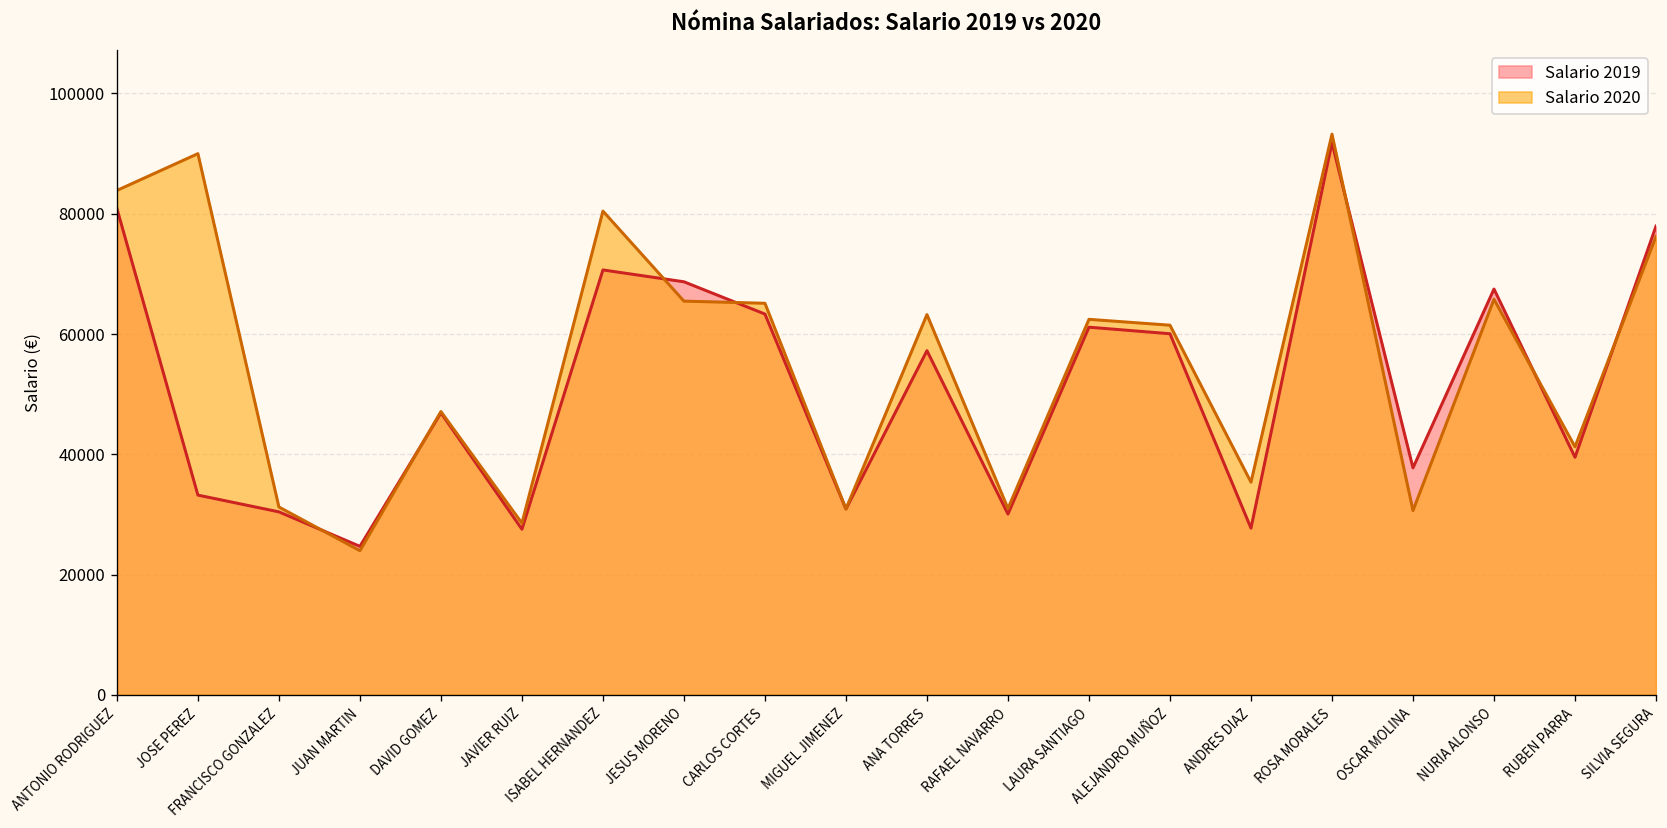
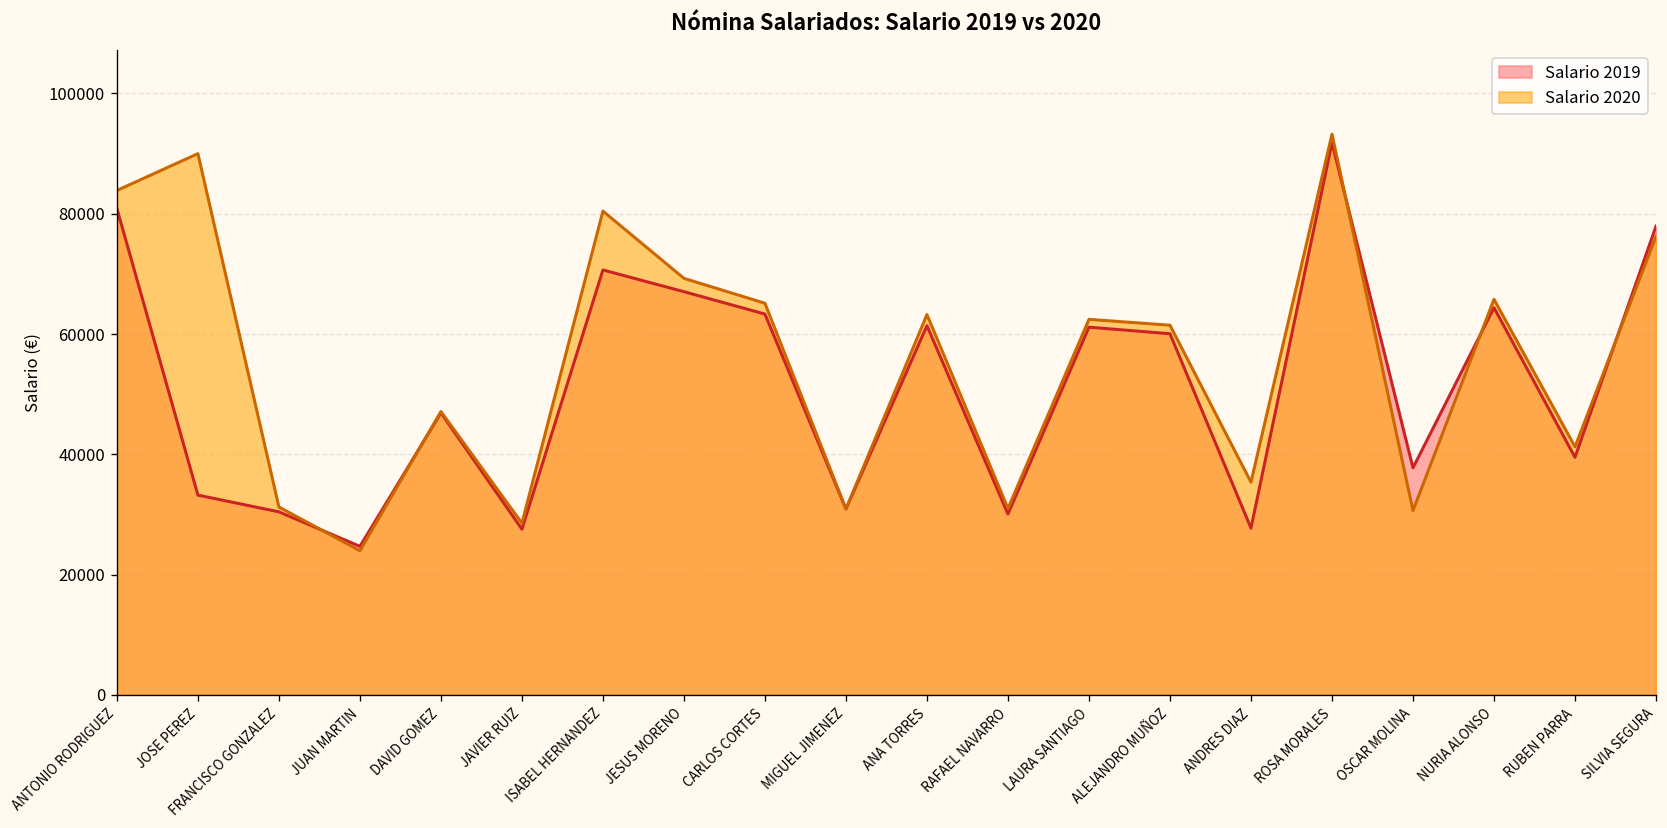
  {
    "Salario 2019": {
      "ANTONIO RODRIGUEZ": 81000,
      "JOSE PEREZ": 33000,
      "FRANCISCO GONZALEZ": 30000,
      "JUAN MARTIN": 25000,
      "JAVIER RUIZ": 28000,
      "ISABEL HERNANDEZ": 71000,
-     "JESUS MORENO": 69000,
+     "JESUS MORENO": 67000,
      "CARLOS CORTES": 63000,
-     "ANA TORRES": 57000,
+     "ANA TORRES": 61000,
      "RAFAEL NAVARRO": 30000,
      "LAURA SANTIAGO": 61000,
      "ALEJANDRO MUÑOZ": 60000,
      "ANDRES DIAZ": 28000,
      "ROSA MORALES": 92000,
      "OSCAR MOLINA": 38000,
-     "NURIA ALONSO": 67000,
+     "NURIA ALONSO": 64000,
      "RUBEN PARRA": 40000,
      "SILVIA SEGURA": 78000
    },
    "Salario 2020": {
      "ANTONIO RODRIGUEZ": 84000,
      "JOSE PEREZ": 90000,
      "FRANCISCO GONZALEZ": 31000,
      "JUAN MARTIN": 24000,
      "JAVIER RUIZ": 29000,
      "ISABEL HERNANDEZ": 80000,
-     "JESUS MORENO": 65000,
+     "JESUS MORENO": 69000,
      "CARLOS CORTES": 65000,
      "ANA TORRES": 63000,
      "RAFAEL NAVARRO": 31000,
      "LAURA SANTIAGO": 62000,
      "ALEJANDRO MUÑOZ": 61000,
      "ANDRES DIAZ": 35000,
      "ROSA MORALES": 93000,
      "OSCAR MOLINA": 31000,
      "NURIA ALONSO": 66000,
      "RUBEN PARRA": 41000,
      "SILVIA SEGURA": 76000
    }
  }
